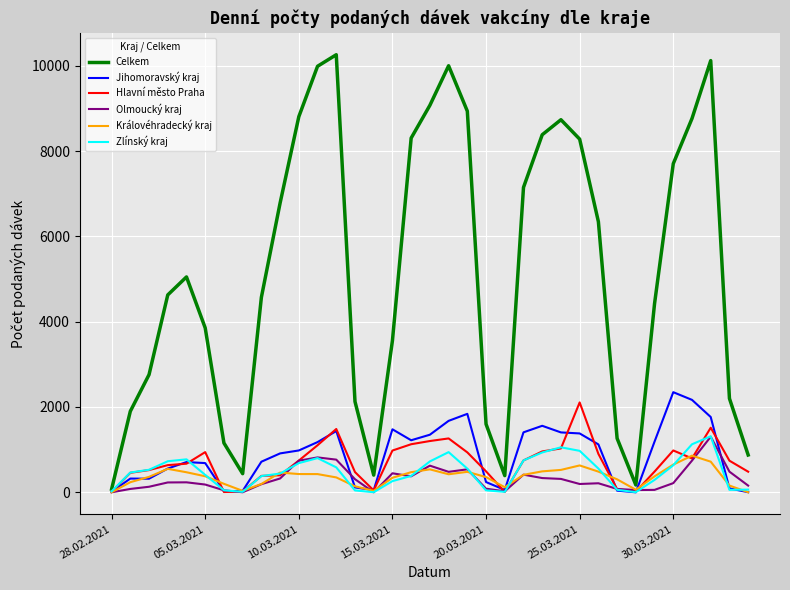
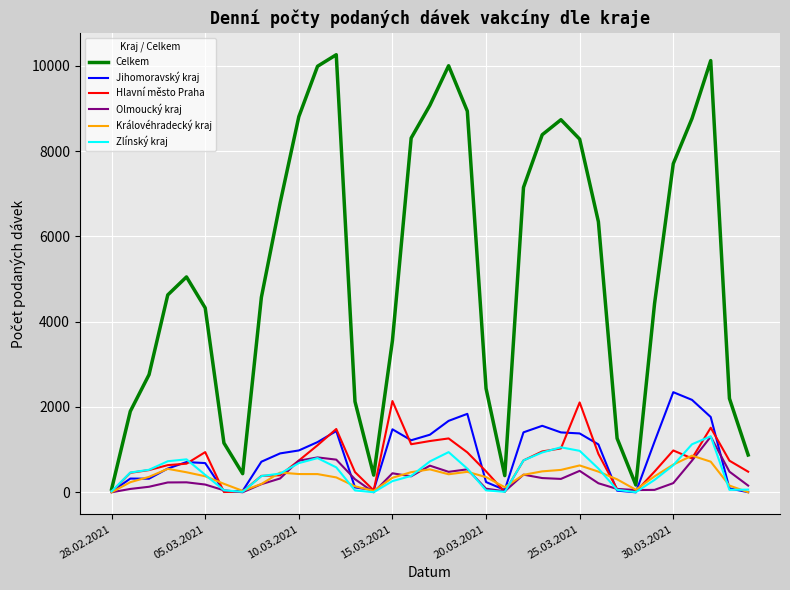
  {
    "Celkem": {
-     "05.03.2021": 3900,
+     "05.03.2021": 4300,
      "10.03.2021": 8800,
      "15.03.2021": 3600,
-     "20.03.2021": 1600,
+     "20.03.2021": 2400,
      "25.03.2021": 8300,
      "30.03.2021": 7700
    },
    "Jihomoravský kraj": {
      "05.03.2021": 700,
      "10.03.2021": 1000,
      "15.03.2021": 1500,
      "20.03.2021": 200,
      "25.03.2021": 1400,
      "30.03.2021": 2300
    },
    "Hlavní město Praha": {
      "05.03.2021": 900,
-     "15.03.2021": 1000,
+     "15.03.2021": 2100,
      "20.03.2021": 500,
      "25.03.2021": 2100,
      "30.03.2021": 1000
    },
    "Olmoucký kraj": {
      "05.03.2021": 200,
      "15.03.2021": 400,
-     "25.03.2021": 200,
+     "25.03.2021": 500,
      "30.03.2021": 200
    },
    "Královéhradecký kraj": {
      "10.03.2021": 400,
      "15.03.2021": 300,
      "20.03.2021": 400,
      "25.03.2021": 600
    },
    "Zlínský kraj": {
      "15.03.2021": 300,
      "25.03.2021": 1000
    }
  }
